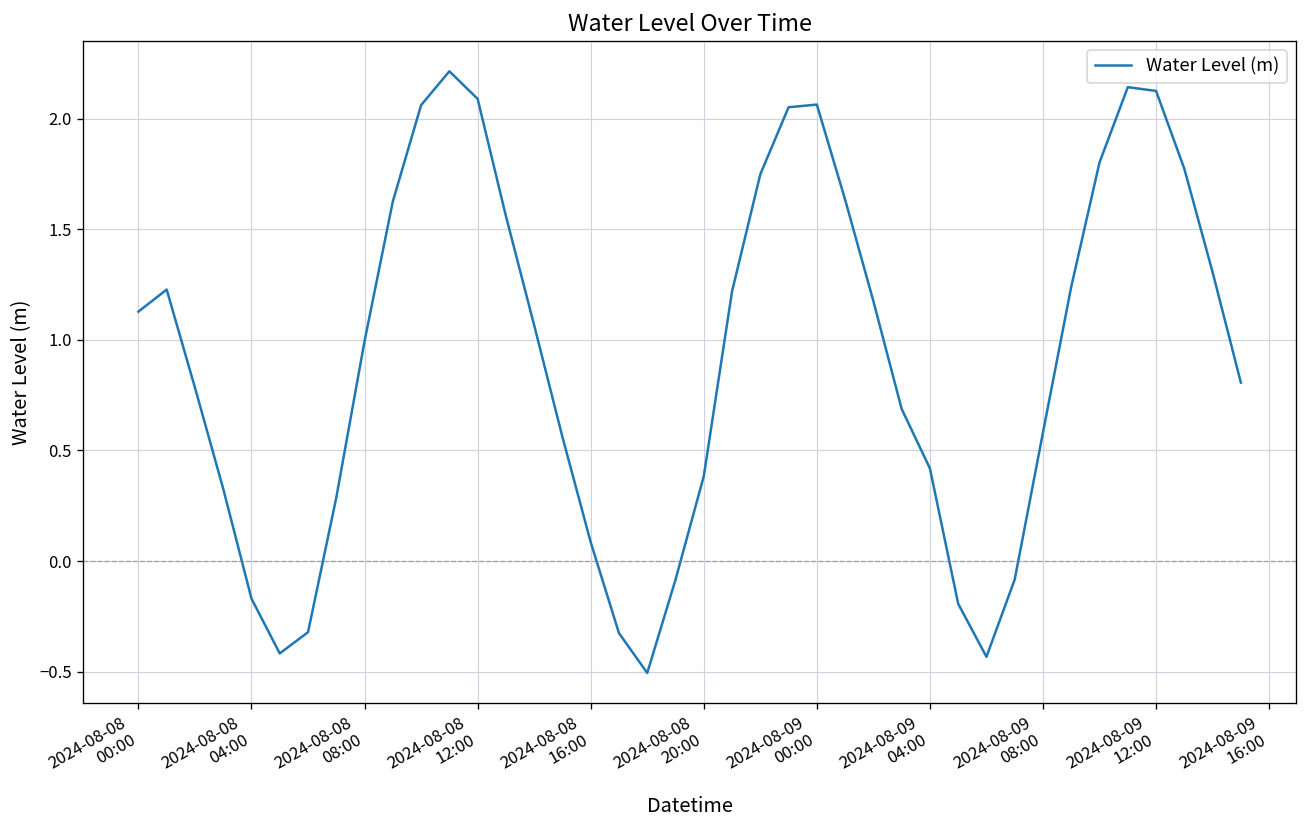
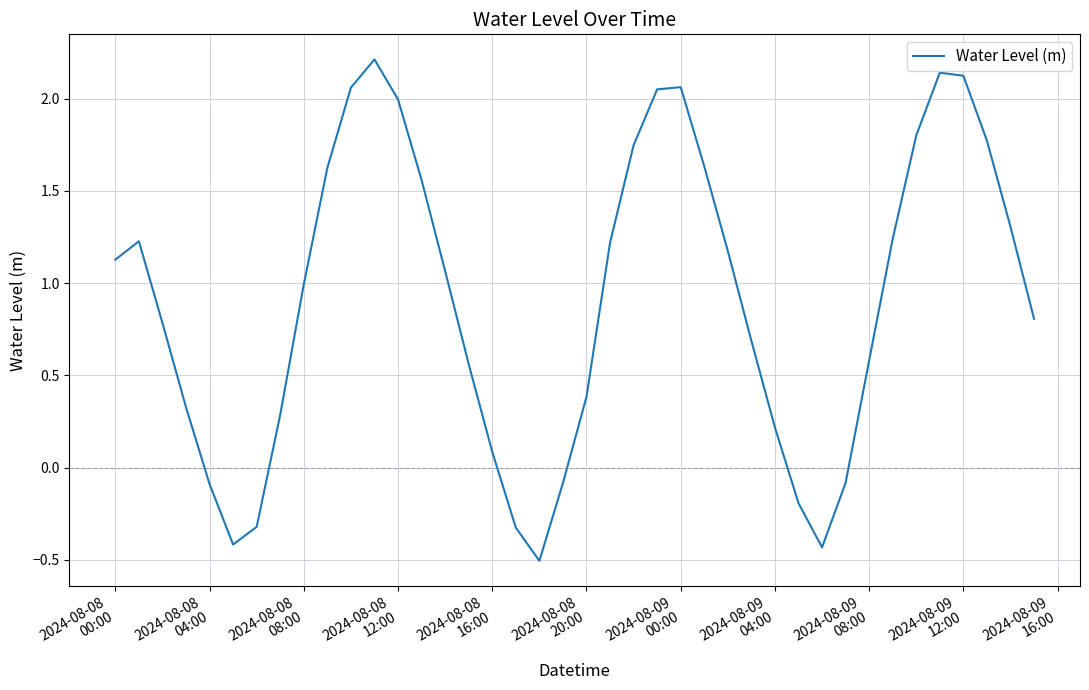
  {
    "2024-08-08 00:00": 1.13,
-   "2024-08-08 04:00": -0.17,
+   "2024-08-08 04:00": -0.09,
    "2024-08-08 08:00": 0.99,
-   "2024-08-08 12:00": 2.09,
+   "2024-08-08 12:00": 2.00,
    "2024-08-08 16:00": 0.09,
    "2024-08-08 20:00": 0.38,
    "2024-08-09 00:00": 2.06,
-   "2024-08-09 04:00": 0.42,
+   "2024-08-09 04:00": 0.22,
    "2024-08-09 08:00": 0.58,
    "2024-08-09 12:00": 2.12
  }
